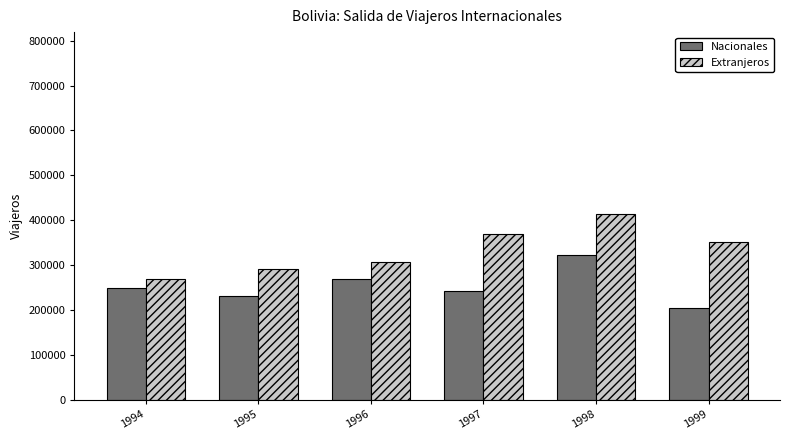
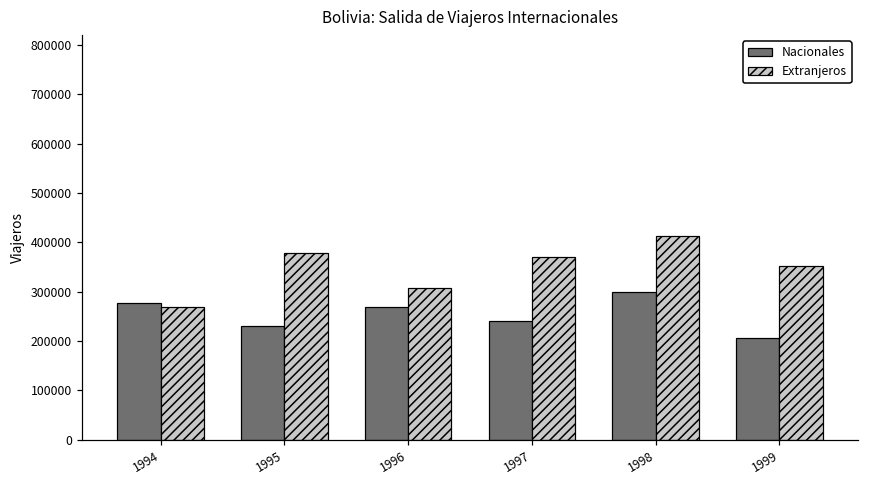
  {
    "Nacionales": {
-     "1994": 250000,
+     "1994": 280000,
      "1995": 230000,
      "1996": 270000,
      "1997": 240000,
-     "1998": 320000,
+     "1998": 300000,
      "1999": 210000
    },
    "Extranjeros": {
      "1994": 270000,
-     "1995": 290000,
+     "1995": 380000,
      "1996": 310000,
      "1997": 370000,
      "1998": 410000,
      "1999": 350000
    }
  }
